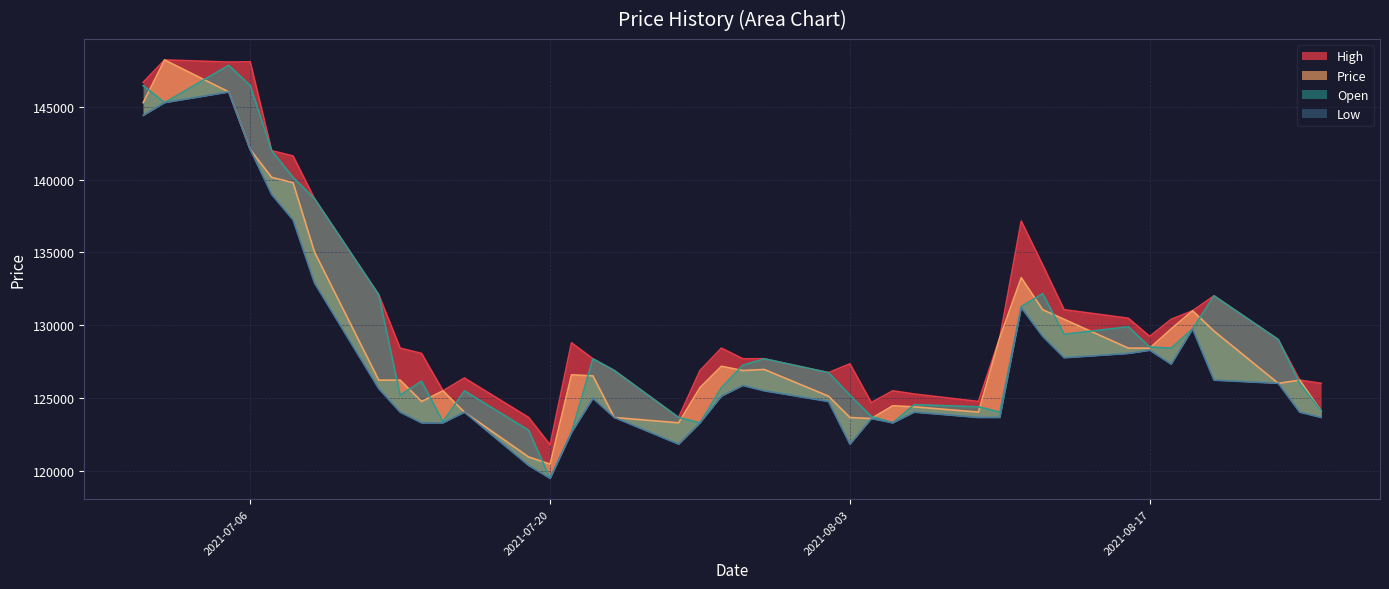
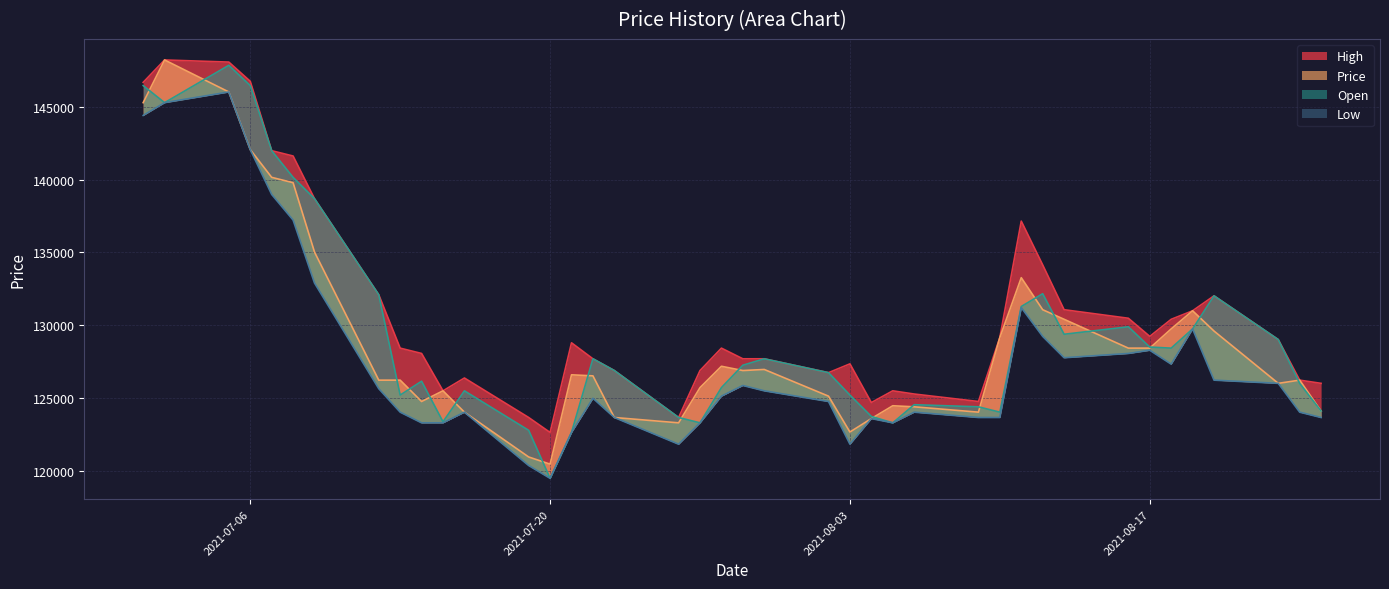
  {
    "High": {
-     "2021-07-06": 148100,
-     "2021-07-20": 121800,
+     "2021-07-06": 146800,
+     "2021-07-20": 122600,
      "2021-08-03": 127300,
      "2021-08-17": 129200
    },
    "Price": {
      "2021-07-20": 120400,
-     "2021-08-03": 123600
+     "2021-08-03": 122600
    }
  }
